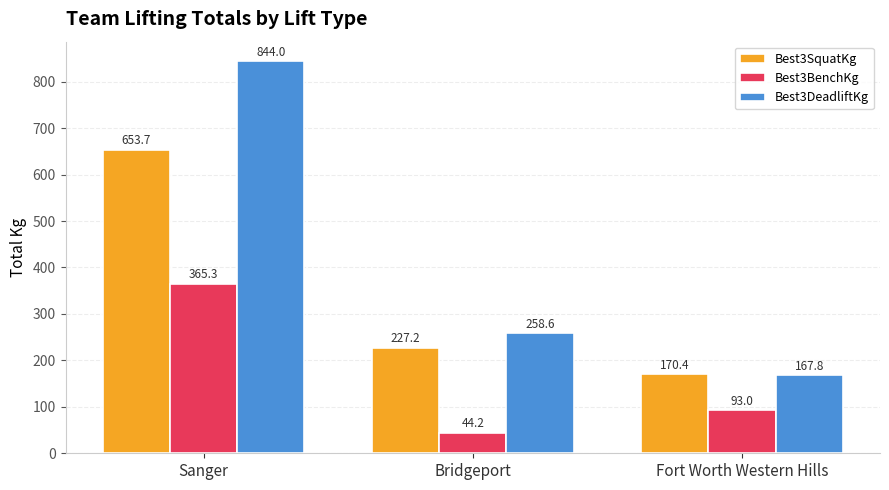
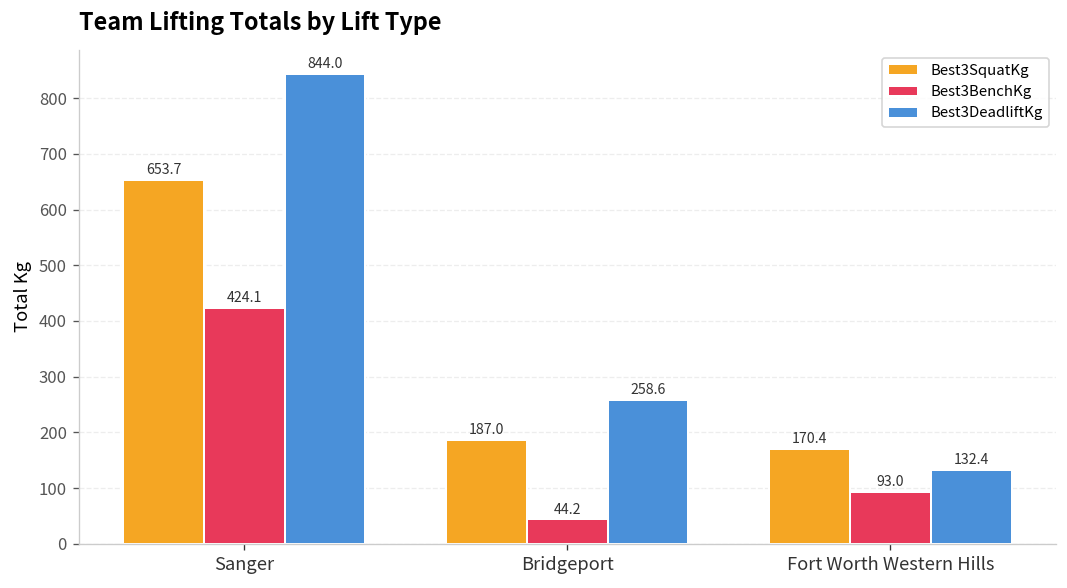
  {
    "Best3SquatKg": {
      "Sanger": 653.7,
-     "Bridgeport": 227.2,
+     "Bridgeport": 187.0,
      "Fort Worth Western Hills": 170.4
    },
    "Best3BenchKg": {
-     "Sanger": 365.3,
+     "Sanger": 424.1,
      "Bridgeport": 44.2,
      "Fort Worth Western Hills": 93.0
    },
    "Best3DeadliftKg": {
      "Sanger": 844.0,
      "Bridgeport": 258.6,
-     "Fort Worth Western Hills": 167.8
+     "Fort Worth Western Hills": 132.4
    }
  }
